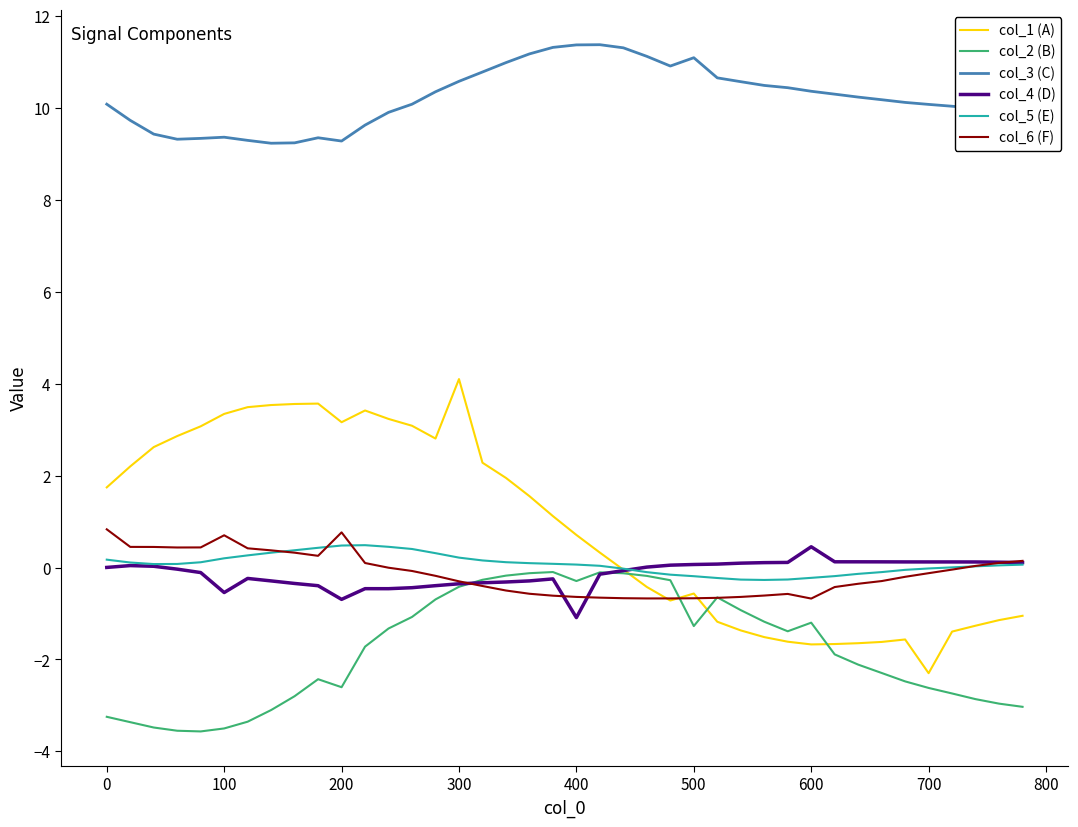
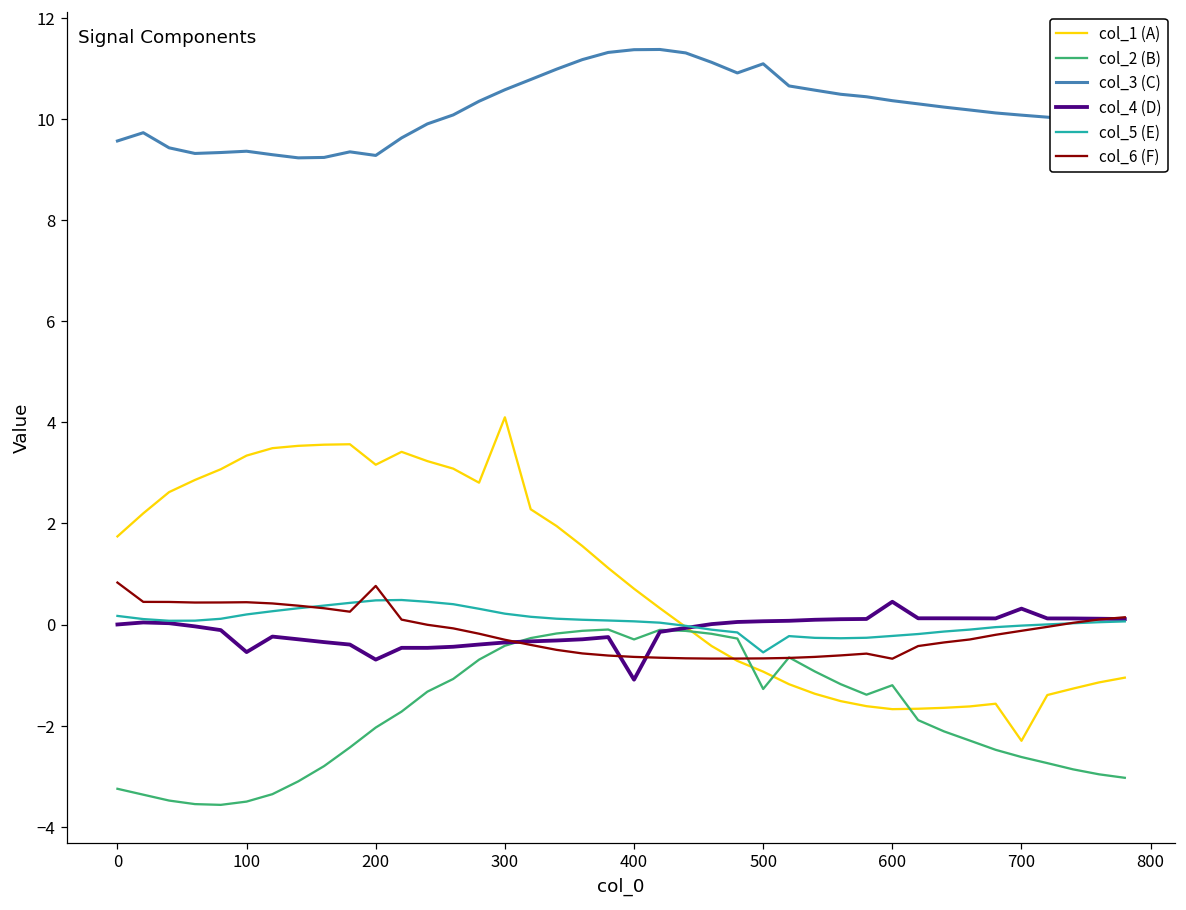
  {
    "col_1 (A)": {
      "0": 1.7,
      "100": 3.3,
      "200": 3.2,
      "300": 4.1,
      "400": 0.7,
-     "500": -0.6,
+     "500": -0.9,
      "600": -1.7,
      "700": -2.3
    },
    "col_2 (B)": {
      "0": -3.2,
      "100": -3.5,
-     "200": -2.6,
+     "200": -2.0,
      "300": -0.4,
      "400": -0.3,
      "500": -1.3,
      "600": -1.2,
      "700": -2.6
    },
    "col_3 (C)": {
-     "0": 10.1,
+     "0": 9.6,
      "100": 9.4,
      "200": 9.3,
      "300": 10.6,
      "400": 11.4,
      "500": 11.1,
      "600": 10.4,
      "700": 10.1
    },
    "col_4 (D)": {
      "0": 0.0,
      "100": -0.5,
      "200": -0.7,
      "400": -1.1,
      "500": 0.1,
      "600": 0.5,
-     "700": 0.1
+     "700": 0.3
    },
    "col_5 (E)": {
      "0": 0.2,
      "100": 0.2,
      "200": 0.5,
      "300": 0.2,
      "400": 0.1,
-     "500": -0.2,
+     "500": -0.6,
      "600": -0.2,
      "700": 0.0
    },
    "col_6 (F)": {
      "0": 0.8,
-     "100": 0.7,
+     "100": 0.4,
      "200": 0.8,
      "400": -0.6,
      "500": -0.7,
      "600": -0.7,
      "700": -0.1
    }
  }
